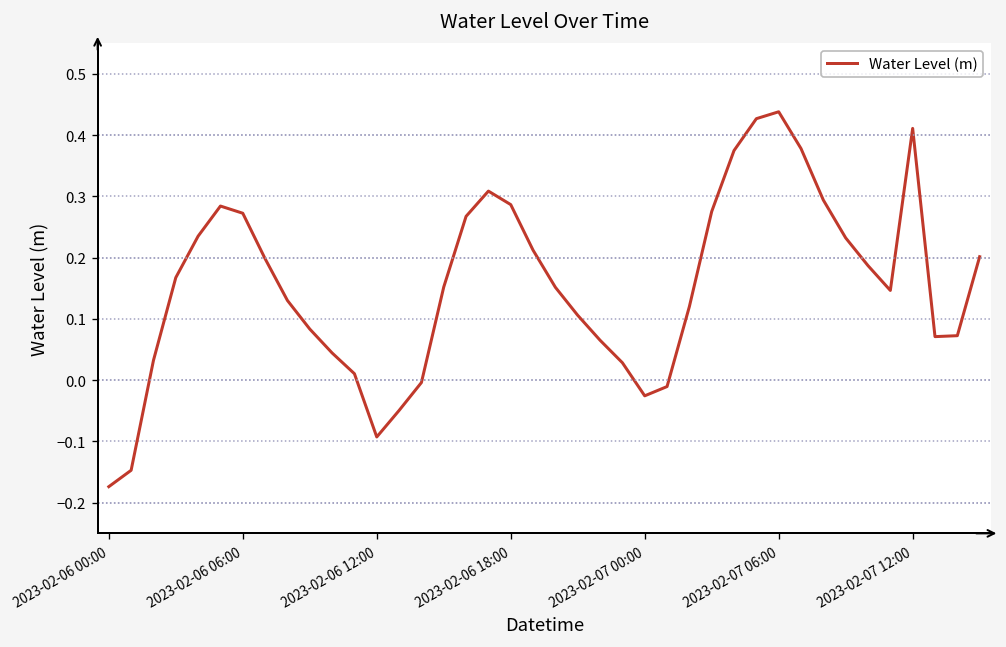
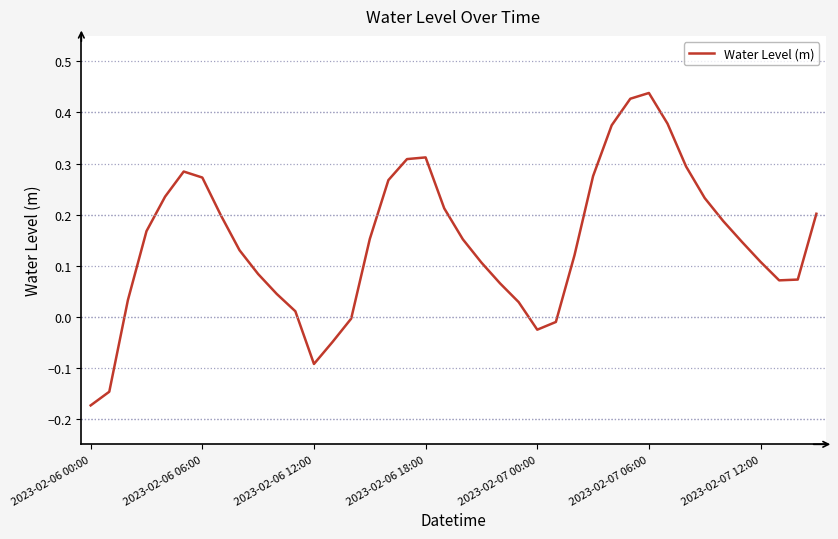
  {
    "2023-02-06 00:00": -0.17,
    "2023-02-06 06:00": 0.27,
    "2023-02-06 12:00": -0.09,
-   "2023-02-06 18:00": 0.29,
+   "2023-02-06 18:00": 0.31,
    "2023-02-07 00:00": -0.03,
    "2023-02-07 06:00": 0.44,
-   "2023-02-07 12:00": 0.41
+   "2023-02-07 12:00": 0.11
  }
